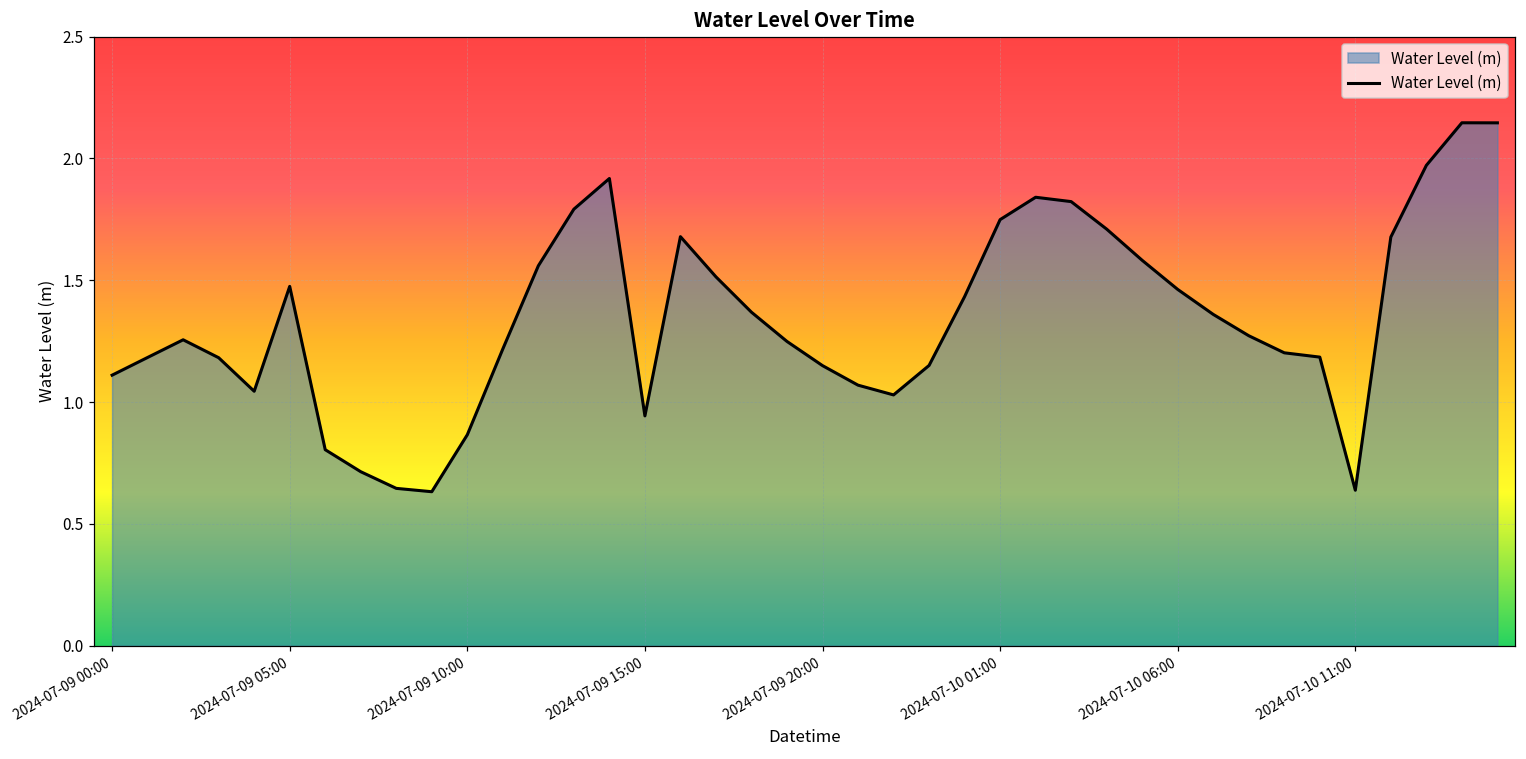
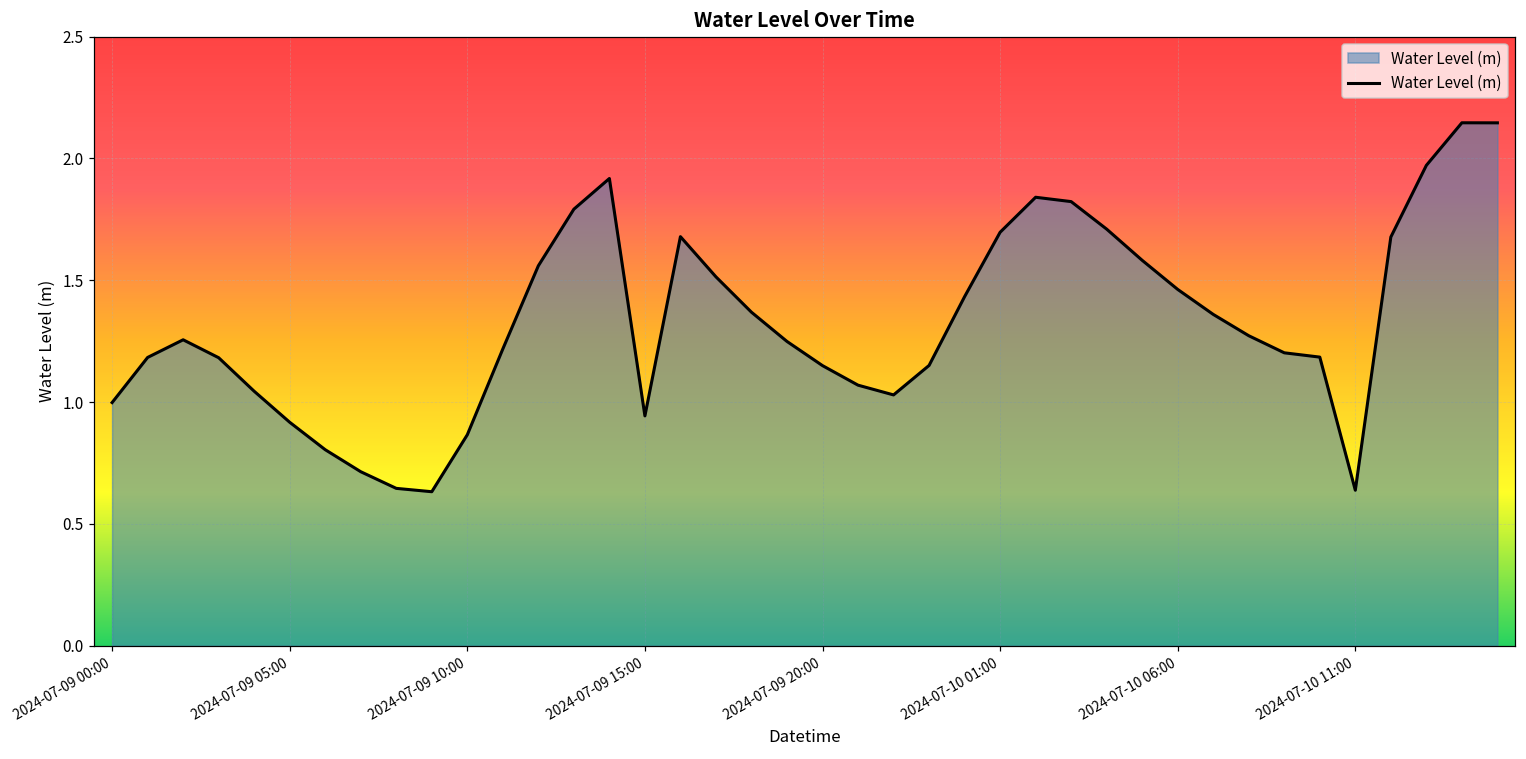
  {
-   "2024-07-09 00:00": 1.11,
-   "2024-07-09 05:00": 1.48,
+   "2024-07-09 00:00": 1.00,
+   "2024-07-09 05:00": 0.92,
    "2024-07-09 10:00": 0.87,
    "2024-07-09 15:00": 0.94,
    "2024-07-09 20:00": 1.15,
-   "2024-07-10 01:00": 1.75,
+   "2024-07-10 01:00": 1.70,
    "2024-07-10 06:00": 1.46,
    "2024-07-10 11:00": 0.64
  }
